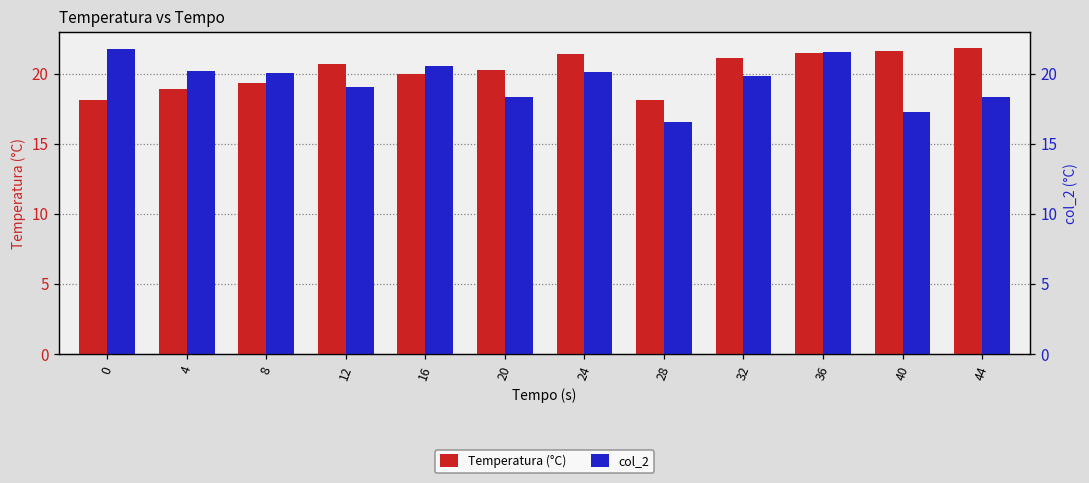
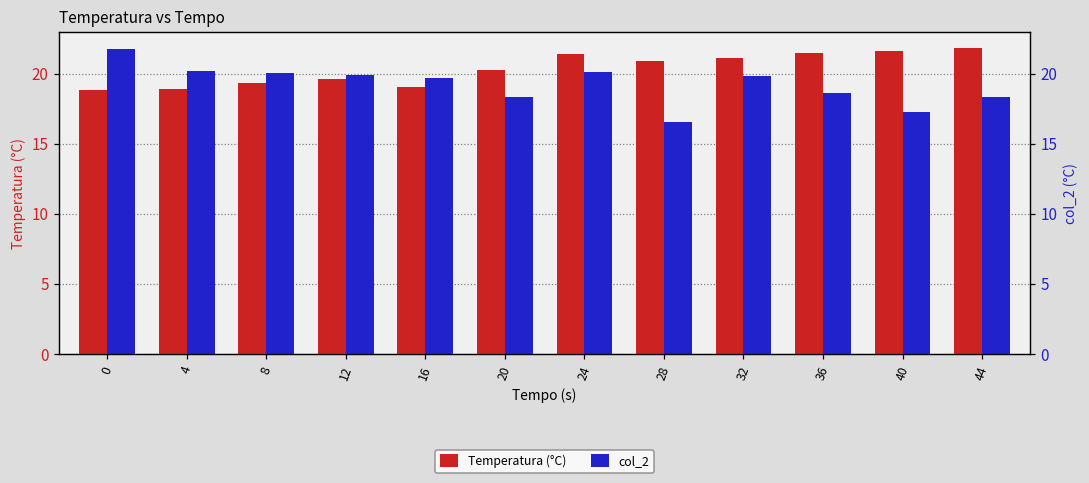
  {
    "Temperatura (°C)": {
-     "0": 18.1,
+     "0": 18.8,
      "4": 18.9,
      "8": 19.4,
-     "12": 20.7,
-     "16": 20.0,
+     "12": 19.7,
+     "16": 19.0,
      "20": 20.3,
      "24": 21.4,
-     "28": 18.1,
+     "28": 20.9,
      "32": 21.1,
      "36": 21.5,
      "40": 21.7,
      "44": 21.9
    },
    "col_2": {
      "0": 21.8,
      "4": 20.2,
      "8": 20.1,
-     "12": 19.1,
-     "16": 20.6,
+     "12": 19.9,
+     "16": 19.7,
      "20": 18.4,
      "24": 20.1,
      "28": 16.6,
      "32": 19.8,
-     "36": 21.5,
+     "36": 18.6,
      "40": 17.3,
      "44": 18.4
    }
  }
